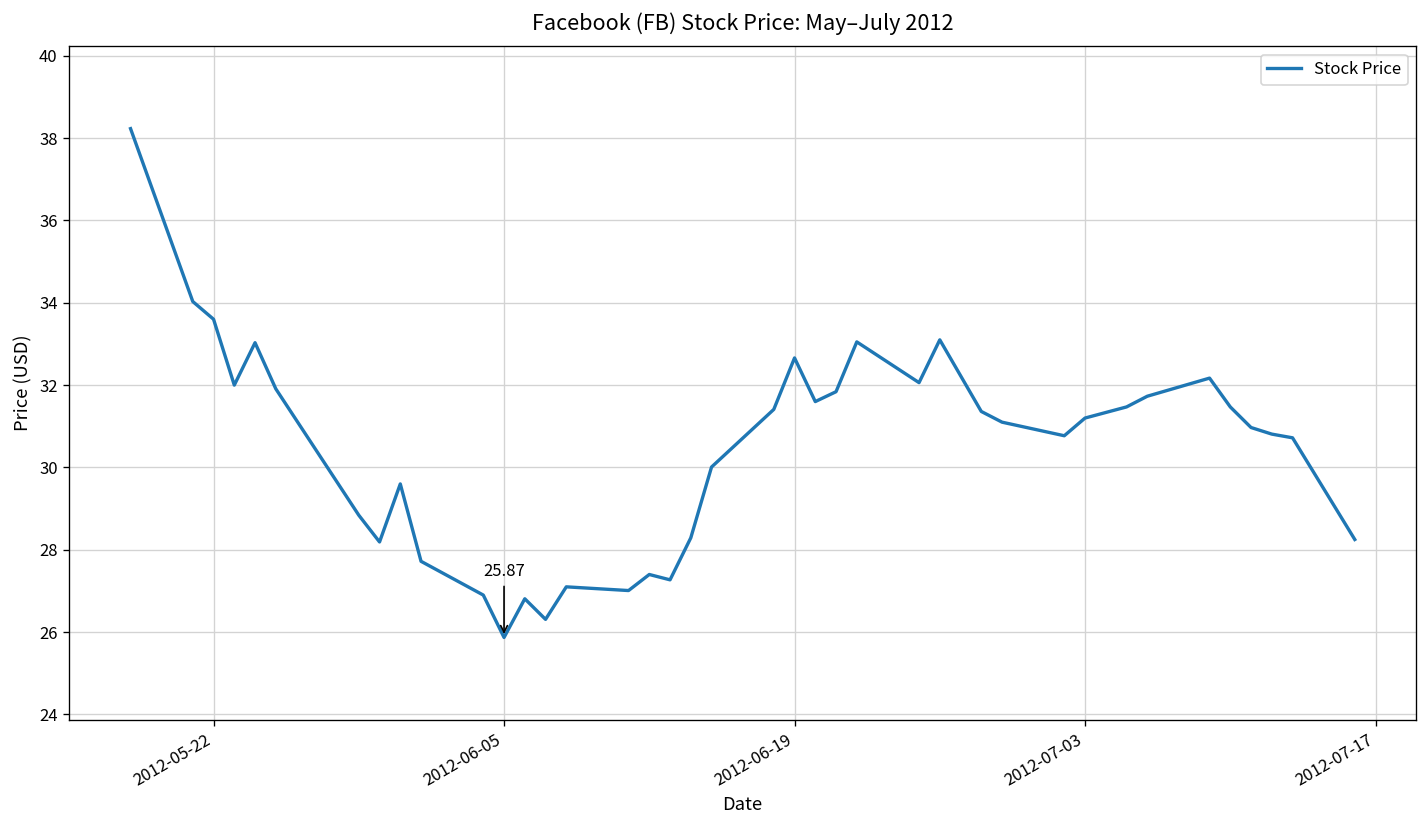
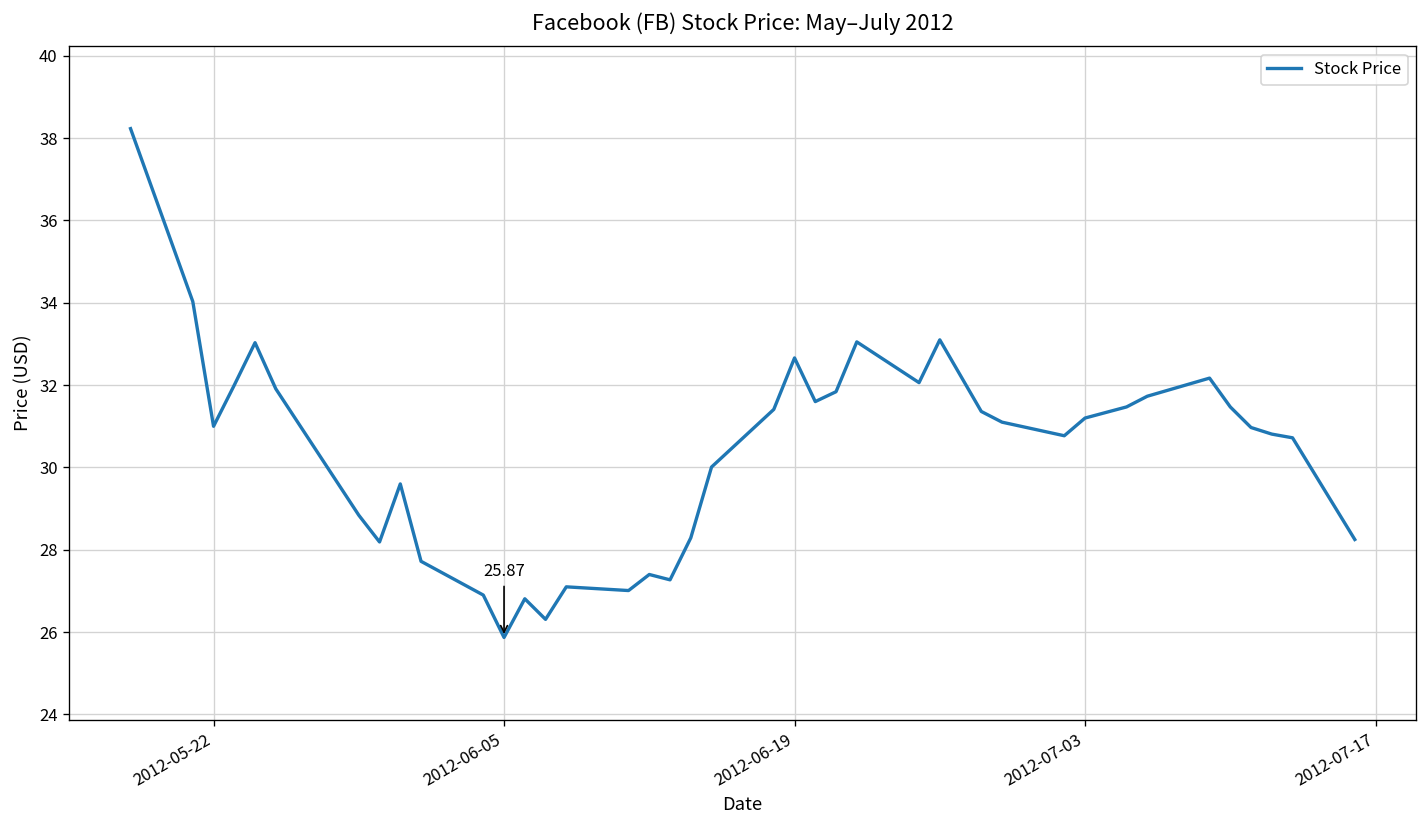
  {
-   "2012-05-22": 33.6,
+   "2012-05-22": 31.0,
    "2012-06-19": 32.7,
    "2012-07-03": 31.2
  }
